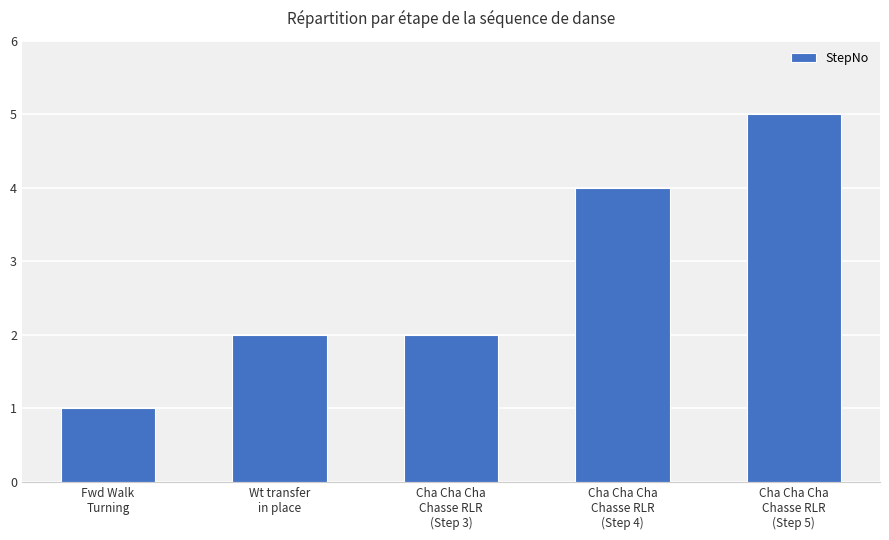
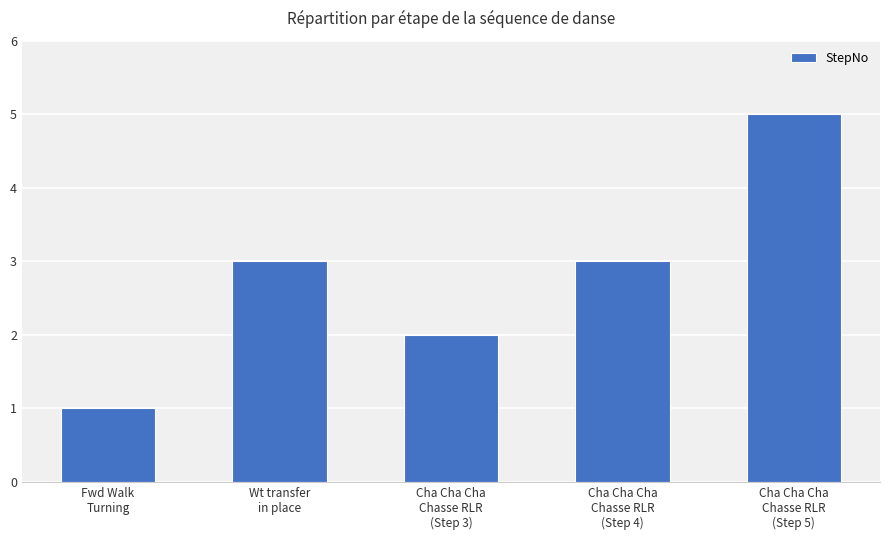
  {
    "Fwd Walk Turning": 1,
-   "Wt transfer in place": 2,
+   "Wt transfer in place": 3,
    "Cha Cha Cha Chasse RLR (Step 3)": 2,
-   "Cha Cha Cha Chasse RLR (Step 4)": 4,
+   "Cha Cha Cha Chasse RLR (Step 4)": 3,
    "Cha Cha Cha Chasse RLR (Step 5)": 5
  }
